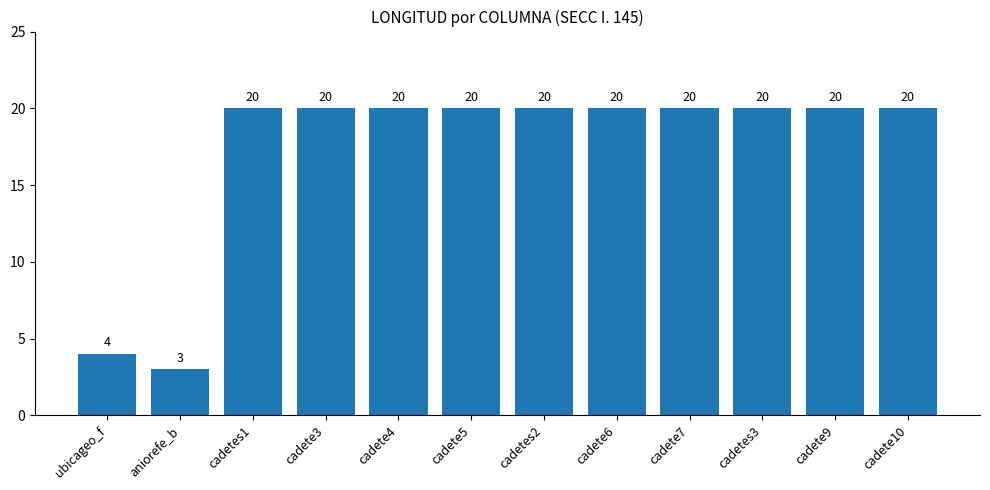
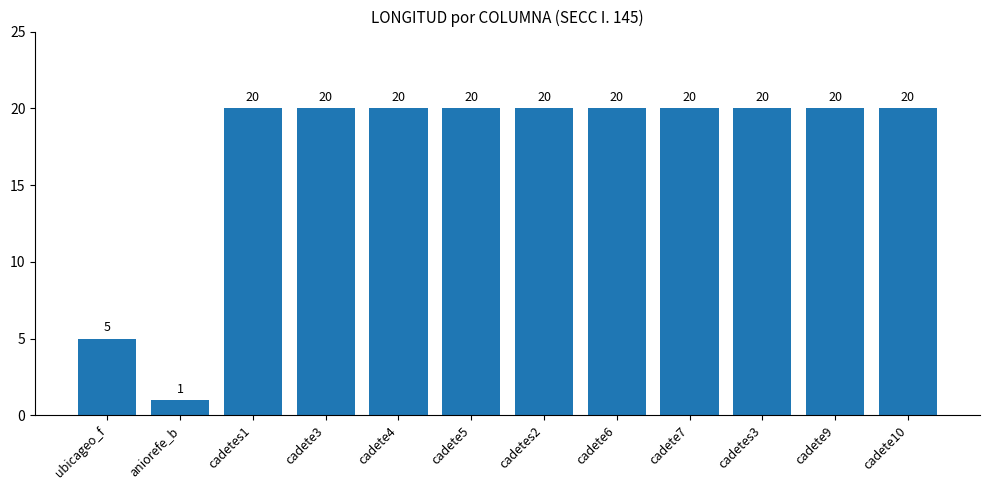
  {
-   "ubicageo_f": 4,
-   "aniorefe_b": 3,
+   "ubicageo_f": 5,
+   "aniorefe_b": 1,
    "cadetes1": 20,
    "cadete3": 20,
    "cadete4": 20,
    "cadete5": 20,
    "cadetes2": 20,
    "cadete6": 20,
    "cadete7": 20,
    "cadetes3": 20,
    "cadete9": 20,
    "cadete10": 20
  }
